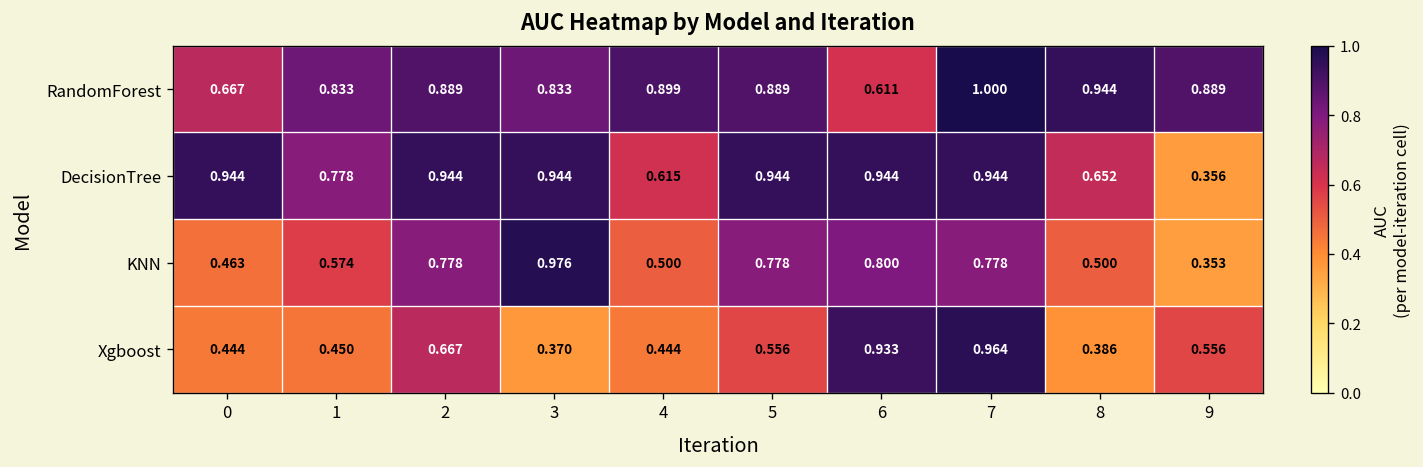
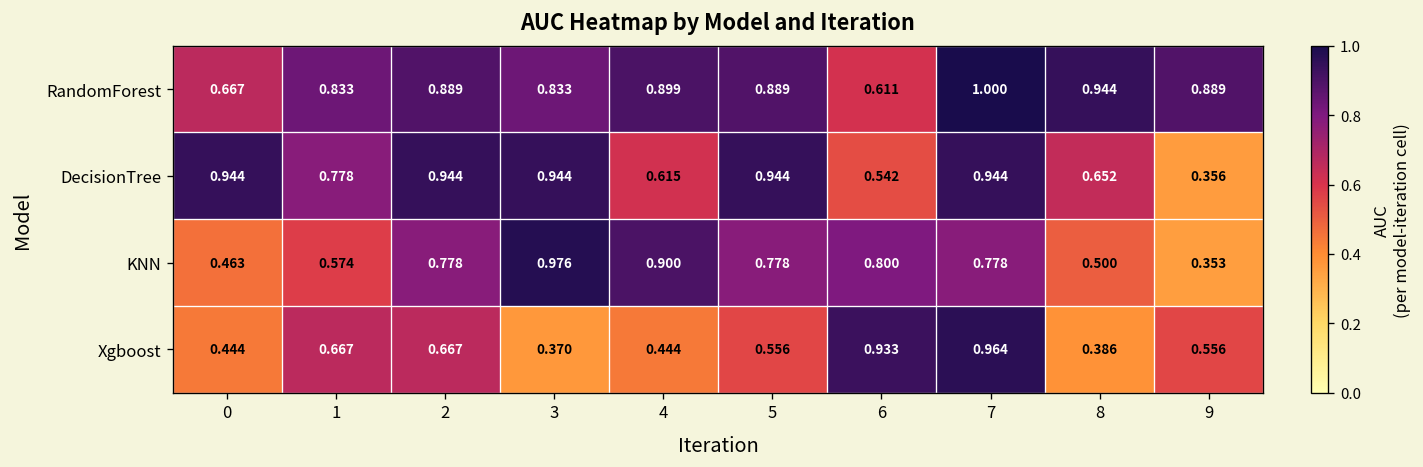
  {
    "RandomForest": {
      "0": 0.667,
      "1": 0.833,
      "2": 0.889,
      "3": 0.833,
      "4": 0.899,
      "5": 0.889,
      "6": 0.611,
      "7": 1.000,
      "8": 0.944,
      "9": 0.889
    },
    "DecisionTree": {
      "0": 0.944,
      "1": 0.778,
      "2": 0.944,
      "3": 0.944,
      "4": 0.615,
      "5": 0.944,
-     "6": 0.944,
+     "6": 0.542,
      "7": 0.944,
      "8": 0.652,
      "9": 0.356
    },
    "KNN": {
      "0": 0.463,
      "1": 0.574,
      "2": 0.778,
      "3": 0.976,
-     "4": 0.500,
+     "4": 0.900,
      "5": 0.778,
      "6": 0.800,
      "7": 0.778,
      "8": 0.500,
      "9": 0.353
    },
    "Xgboost": {
      "0": 0.444,
-     "1": 0.450,
+     "1": 0.667,
      "2": 0.667,
      "3": 0.370,
      "4": 0.444,
      "5": 0.556,
      "6": 0.933,
      "7": 0.964,
      "8": 0.386,
      "9": 0.556
    }
  }
